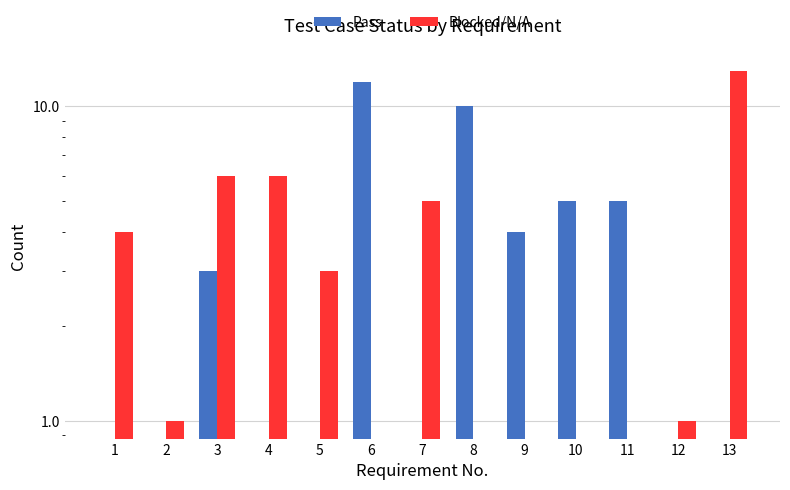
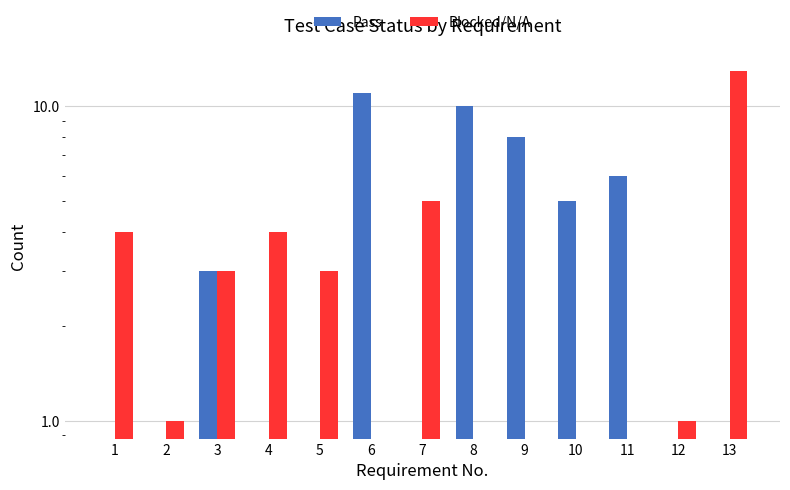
  {
    "Pass": {
      "3": 3,
-     "6": 12,
+     "6": 11,
      "8": 10,
-     "9": 4,
+     "9": 8,
      "10": 5,
-     "11": 5
+     "11": 6
    },
    "Blocked/N/A": {
      "1": 4,
      "2": 1,
-     "3": 6,
-     "4": 6,
+     "3": 3,
+     "4": 4,
      "5": 3,
      "7": 5,
      "12": 1,
      "13": 13
    }
  }
